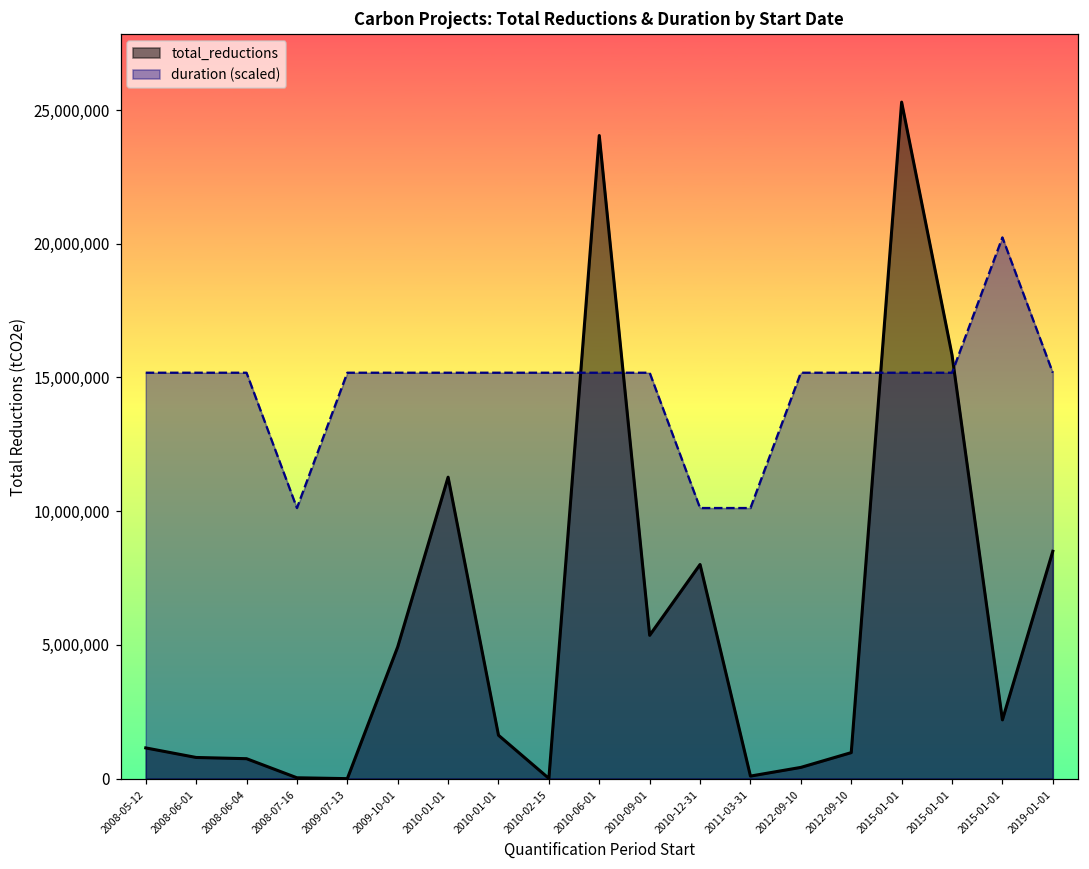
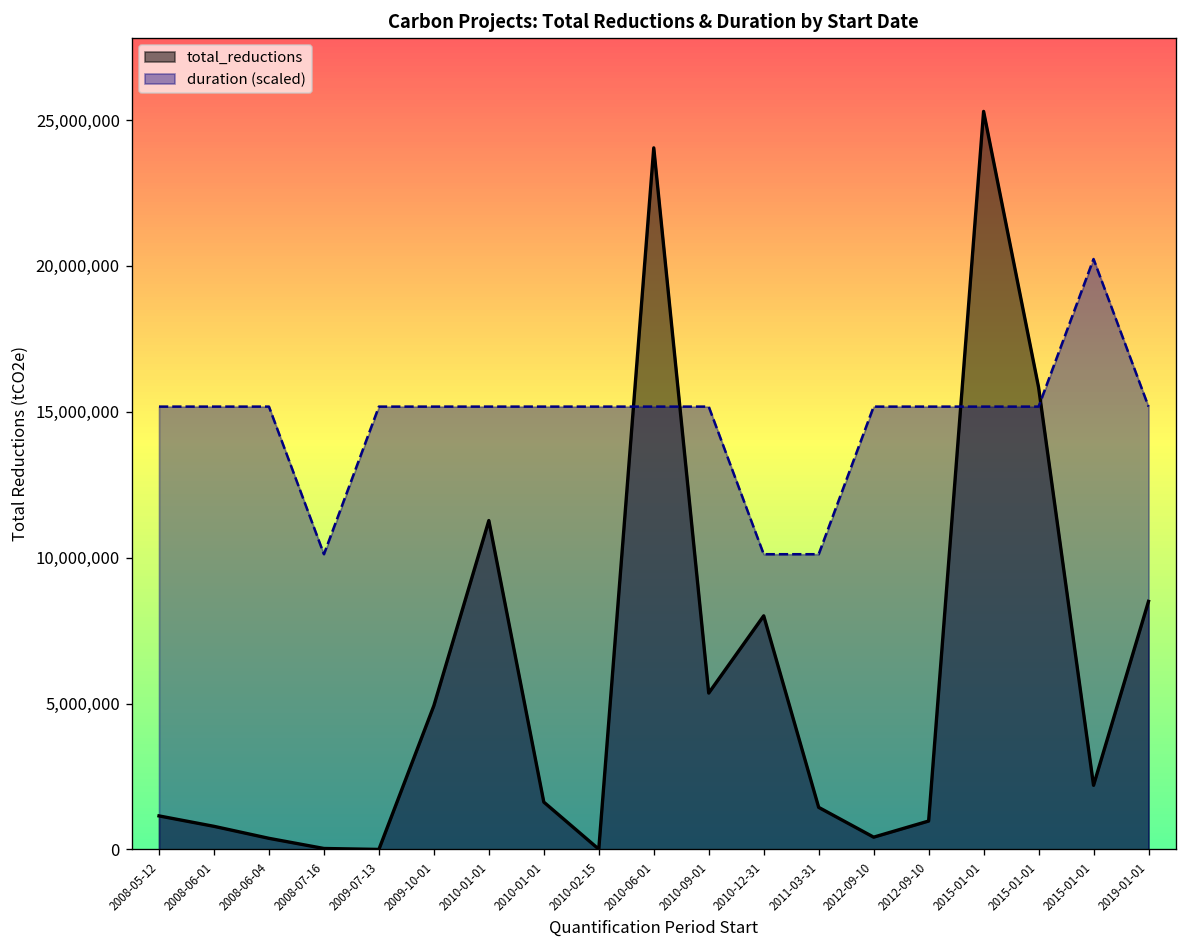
  {
    "total_reductions": {
      "2008-05-12": "1,100,000",
      "2008-06-01": "800,000",
-     "2008-06-04": "700,000",
+     "2008-06-04": "400,000",
      "2008-07-16": "0",
      "2009-07-13": "0",
      "2009-10-01": "4,900,000",
      "2010-02-15": "0",
      "2010-06-01": "24,000,000",
      "2010-09-01": "5,400,000",
      "2010-12-31": "8,000,000",
-     "2011-03-31": "100,000",
+     "2011-03-31": "1,400,000",
      "2019-01-01": "8,500,000"
    },
    "duration (scaled)": {
      "2008-05-12": "15,200,000",
      "2008-06-01": "15,200,000",
      "2008-06-04": "15,200,000",
      "2008-07-16": "10,100,000",
      "2009-07-13": "15,200,000",
      "2009-10-01": "15,200,000",
      "2010-02-15": "15,200,000",
      "2010-06-01": "15,200,000",
      "2010-09-01": "15,200,000",
      "2010-12-31": "10,100,000",
      "2011-03-31": "10,100,000",
      "2019-01-01": "15,200,000"
    }
  }
